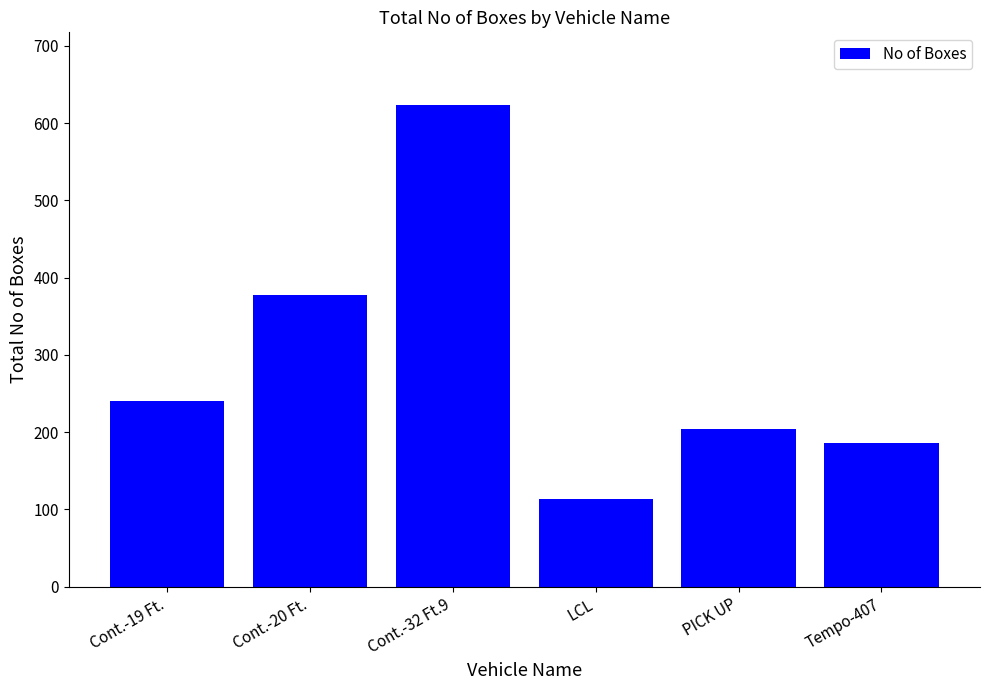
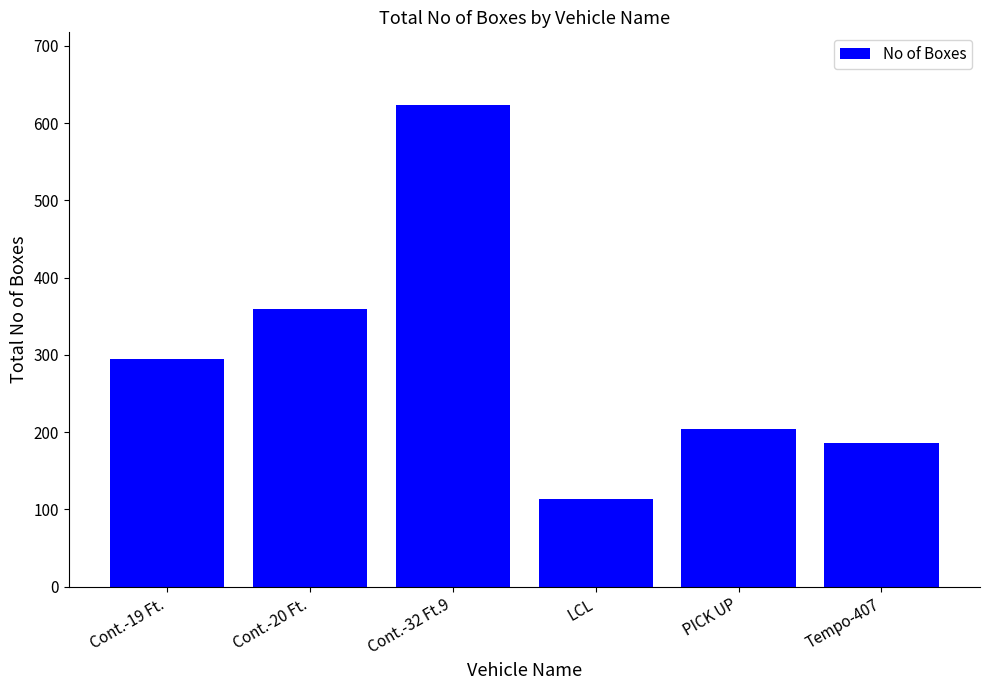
  {
-   "Cont.-19 Ft.": 240,
-   "Cont.-20 Ft.": 380,
+   "Cont.-19 Ft.": 300,
+   "Cont.-20 Ft.": 360,
    "Cont.-32 Ft.9": 620,
    "LCL": 110,
    "PICK UP": 200,
    "Tempo-407": 190
  }
